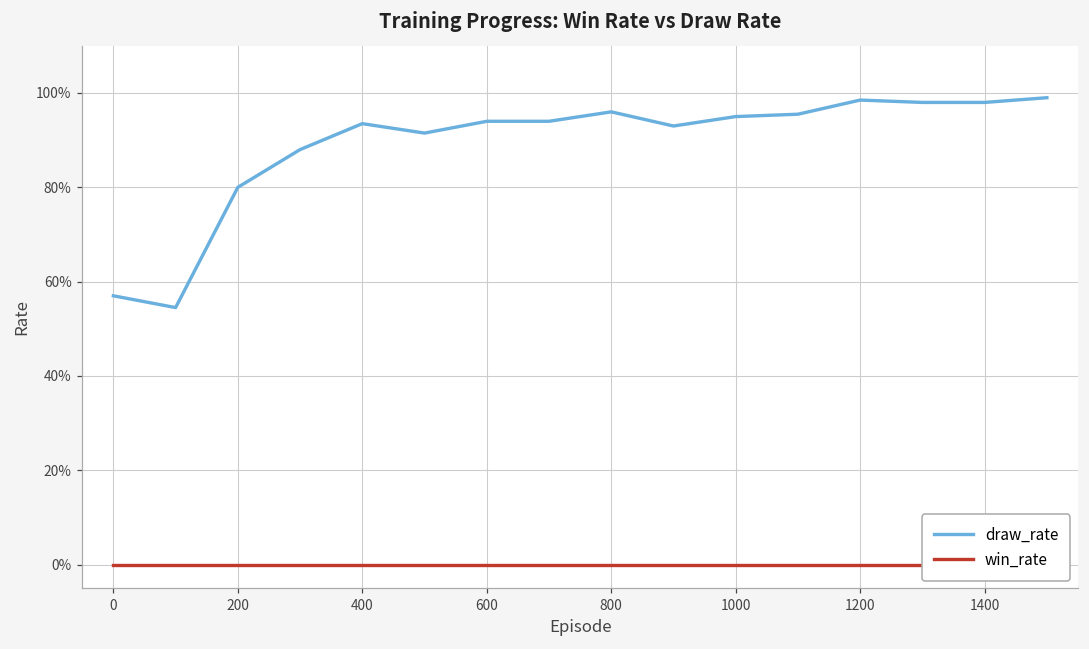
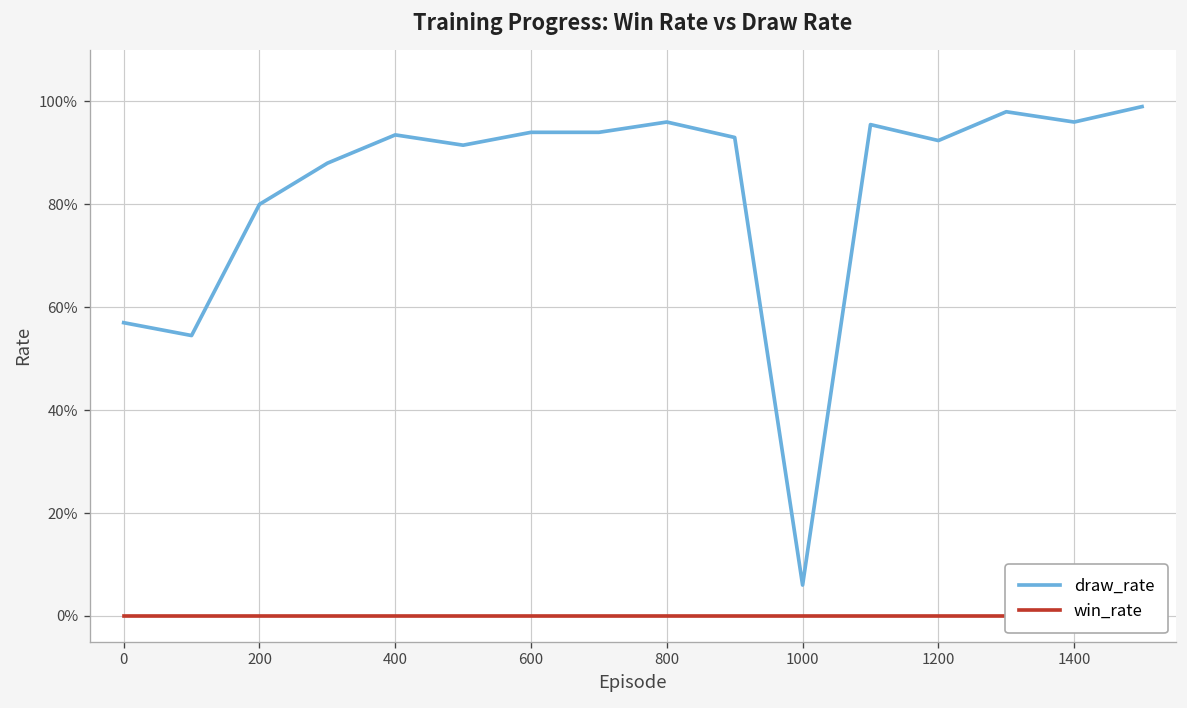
  {
    "draw_rate": {
      "0": "57%",
      "200": "80%",
      "400": "94%",
      "600": "94%",
      "800": "96%",
-     "1000": "95%",
-     "1200": "99%",
-     "1400": "98%"
+     "1000": "6%",
+     "1200": "92%",
+     "1400": "96%"
    },
    "win_rate": {
      "0": "0%",
      "200": "0%",
      "400": "0%",
      "600": "0%",
      "800": "0%",
      "1000": "0%",
      "1200": "0%"
    }
  }
